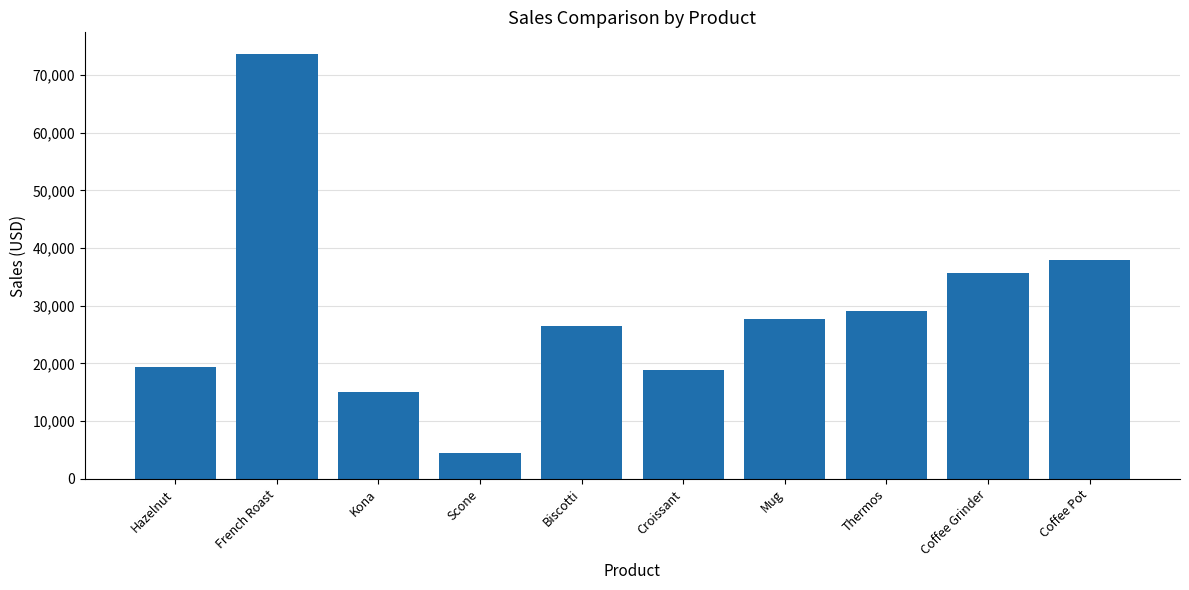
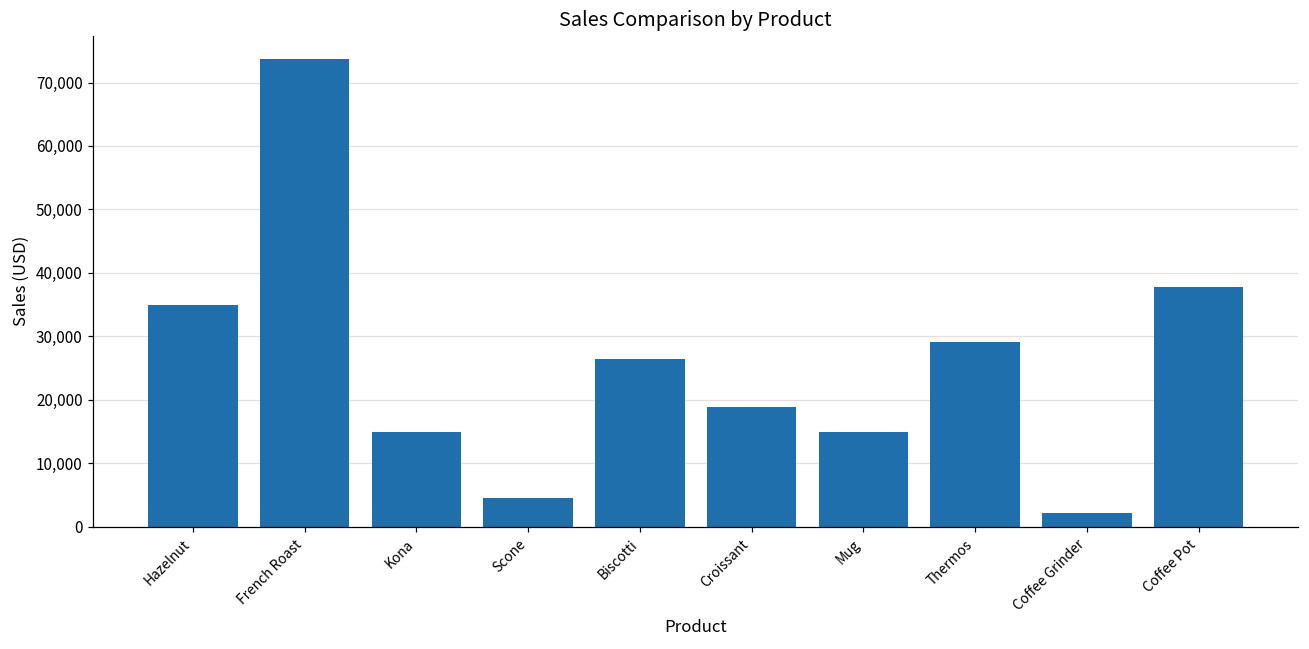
  {
-   "Hazelnut": "19,000",
+   "Hazelnut": "35,000",
    "French Roast": "74,000",
    "Kona": "15,000",
    "Scone": "4,000",
    "Biscotti": "26,000",
    "Croissant": "19,000",
-   "Mug": "28,000",
+   "Mug": "15,000",
    "Thermos": "29,000",
-   "Coffee Grinder": "36,000",
+   "Coffee Grinder": "2,000",
    "Coffee Pot": "38,000"
  }
